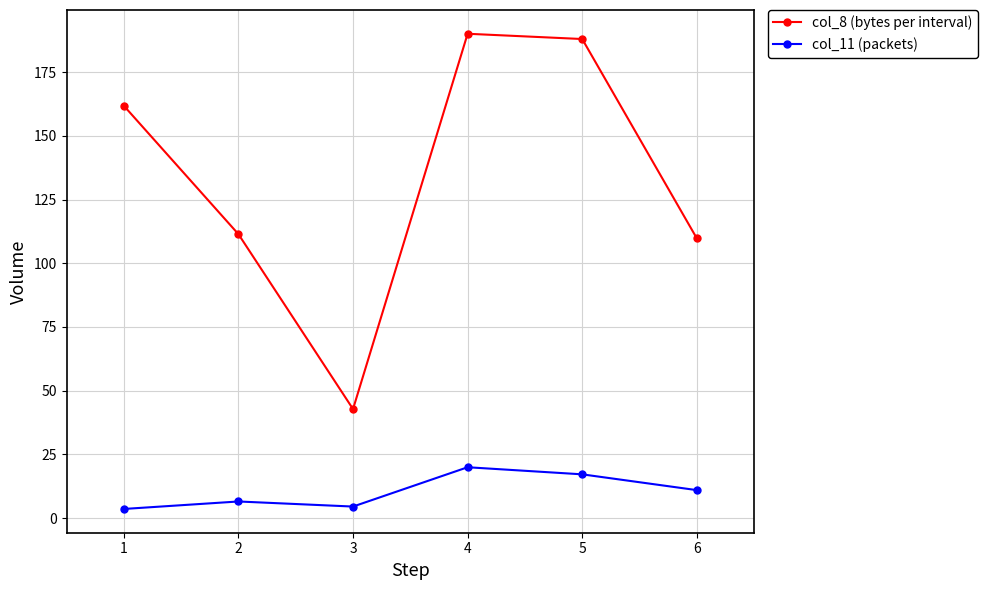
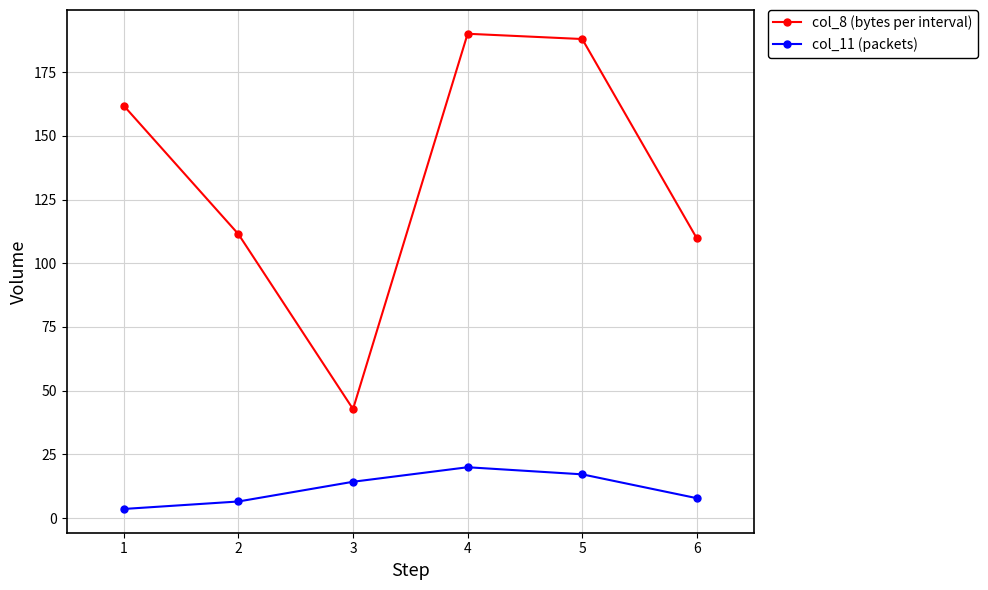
  {
    "col_8 (bytes per interval)": {
      "1": 162,
      "2": 111,
      "3": 43,
      "4": 190,
      "5": 188,
      "6": 110
    },
    "col_11 (packets)": {
      "1": 4,
      "2": 7,
-     "3": 5,
+     "3": 14,
      "4": 20,
      "5": 17,
-     "6": 11
+     "6": 8
    }
  }
